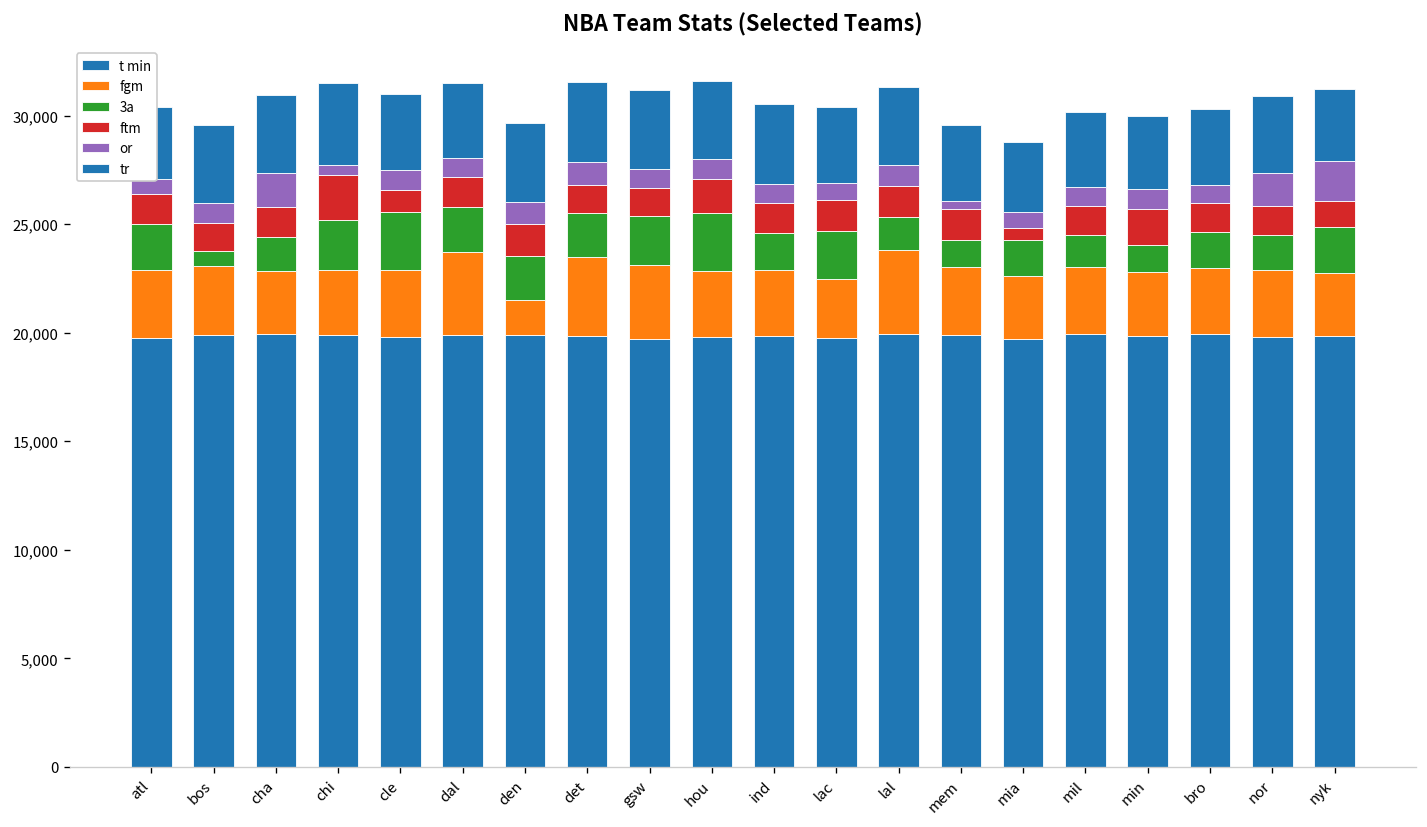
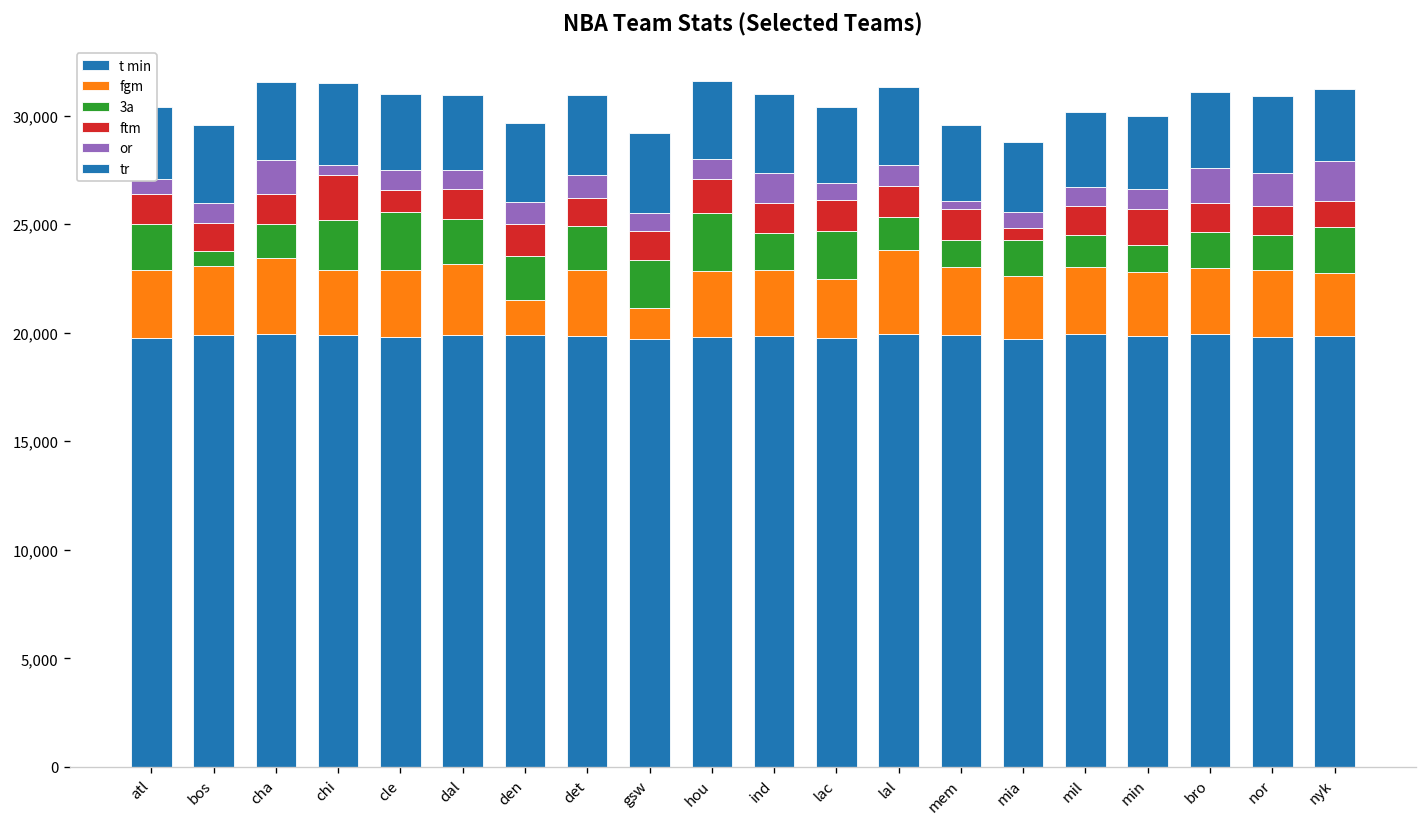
  {
    "fgm": {
      "atl": "3,100",
      "bos": "3,200",
-     "cha": "2,900",
+     "cha": "3,500",
      "chi": "3,000",
      "cle": "3,100",
-     "dal": "3,800",
+     "dal": "3,300",
      "den": "1,600",
-     "det": "3,600",
-     "gsw": "3,400",
+     "det": "3,000",
+     "gsw": "1,400",
      "hou": "3,000",
      "ind": "3,000",
      "lac": "2,700",
      "lal": "3,900",
      "mem": "3,100",
      "mia": "2,900",
      "mil": "3,100",
      "min": "3,000",
      "bro": "3,100",
      "nor": "3,100",
      "nyk": "2,900"
    },
    "3a": {
      "atl": "2,200",
      "bos": "700",
      "cha": "1,600",
      "chi": "2,300",
      "cle": "2,700",
      "dal": "2,100",
      "den": "2,000",
      "det": "2,000",
      "gsw": "2,200",
      "hou": "2,700",
      "ind": "1,700",
      "lac": "2,200",
      "lal": "1,500",
      "mem": "1,200",
      "mia": "1,700",
      "mil": "1,500",
      "min": "1,200",
      "bro": "1,600",
      "nor": "1,600",
      "nyk": "2,100"
    },
    "ftm": {
      "atl": "1,300",
      "bos": "1,300",
      "cha": "1,400",
      "chi": "2,100",
      "cle": "1,000",
      "dal": "1,400",
      "den": "1,500",
      "det": "1,300",
      "gsw": "1,300",
      "hou": "1,500",
      "ind": "1,400",
      "lac": "1,500",
      "lal": "1,400",
      "mem": "1,400",
      "mia": "600",
      "mil": "1,300",
      "min": "1,600",
      "bro": "1,400",
      "nor": "1,300",
      "nyk": "1,200"
    },
    "or": {
      "atl": "700",
      "bos": "900",
      "cha": "1,600",
      "chi": "400",
      "cle": "900",
      "dal": "900",
      "den": "1,000",
      "det": "1,100",
      "gsw": "900",
      "hou": "1,000",
-     "ind": "900",
+     "ind": "1,400",
      "lac": "800",
      "lal": "1,000",
      "mem": "400",
      "mia": "700",
      "mil": "900",
      "min": "1,000",
-     "bro": "800",
+     "bro": "1,600",
      "nor": "1,500",
      "nyk": "1,800"
    }
  }
